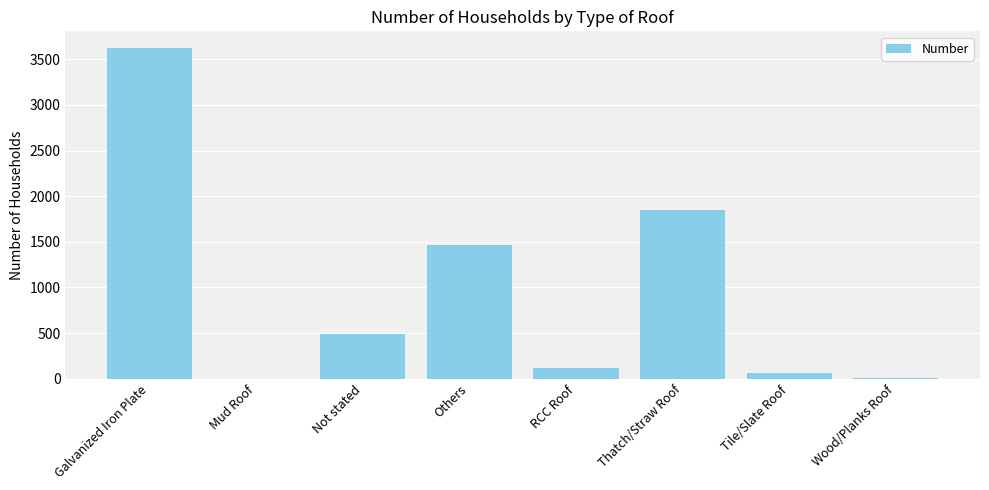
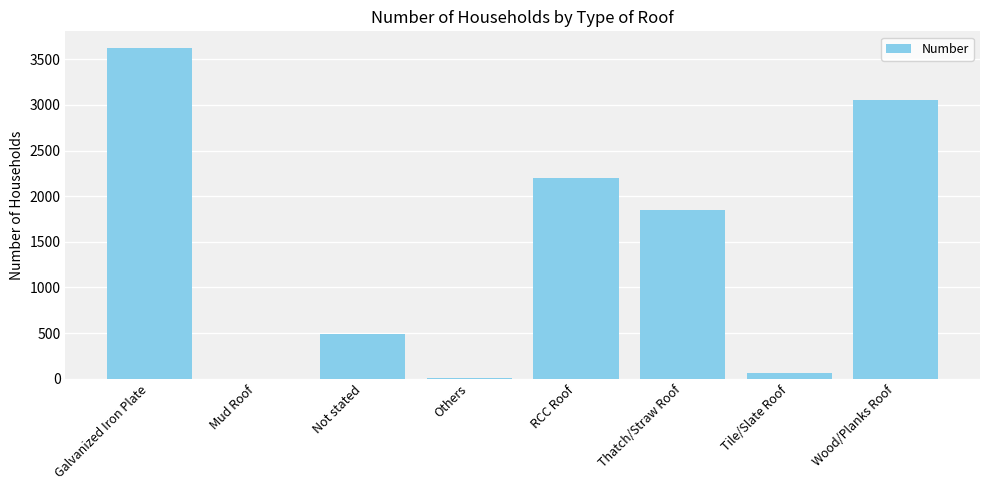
  {
    "Galvanized Iron Plate": 3600,
    "Mud Roof": 0,
    "Not stated": 500,
-   "Others": 1500,
-   "RCC Roof": 100,
+   "Others": 0,
+   "RCC Roof": 2200,
    "Thatch/Straw Roof": 1900,
    "Tile/Slate Roof": 100,
-   "Wood/Planks Roof": 0
+   "Wood/Planks Roof": 3100
  }
